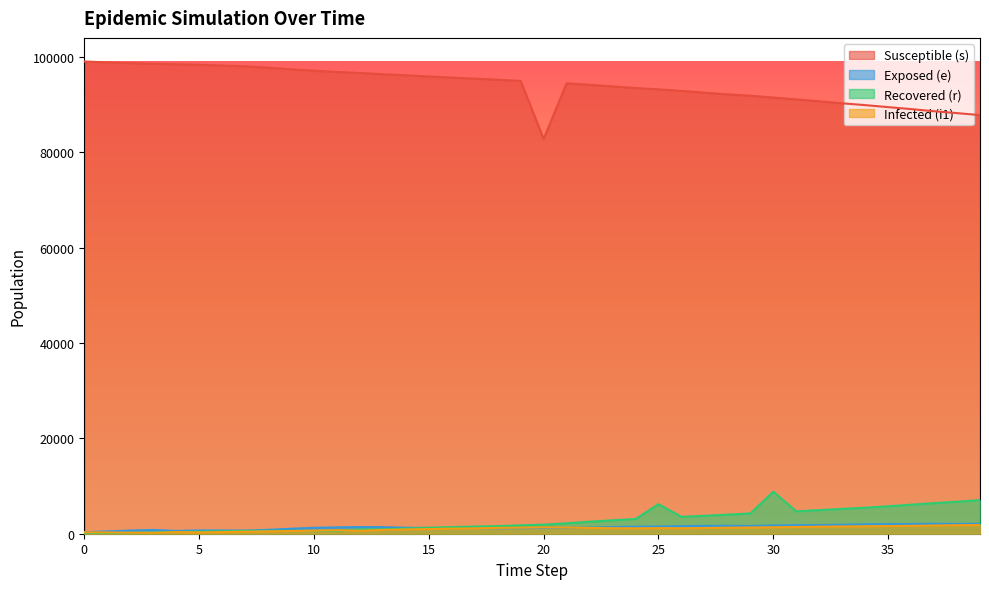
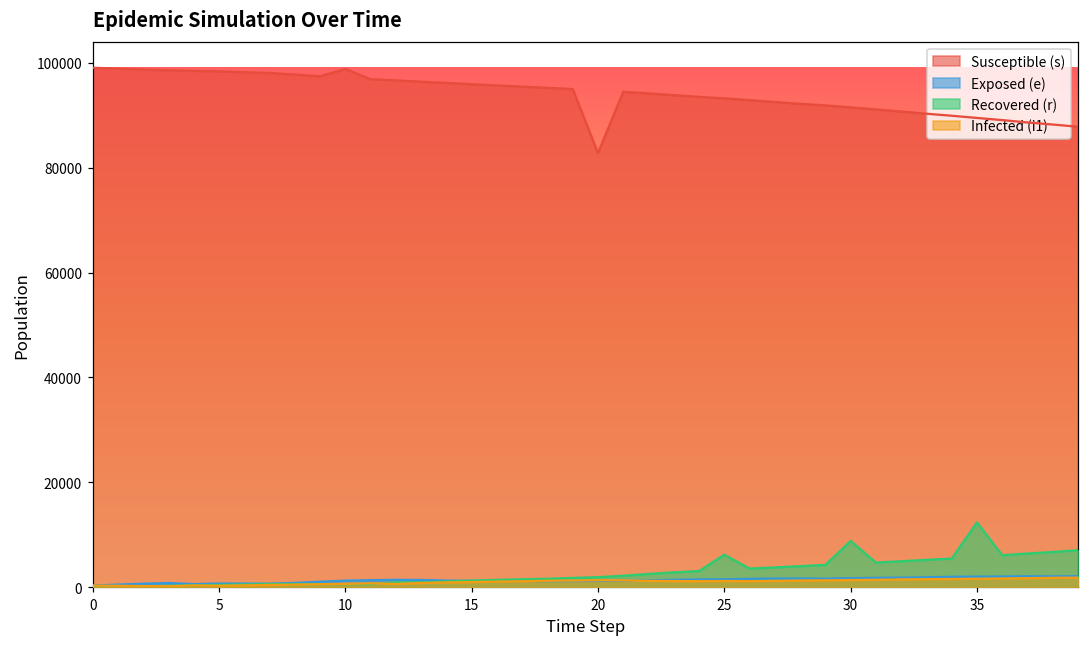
  {
    "Susceptible (s)": {
      "0": 99000,
      "5": 98000,
-     "10": 97000,
+     "10": 99000,
      "15": 96000,
      "20": 83000,
      "25": 93000,
      "30": 92000
    },
    "Exposed (e)": {
      "10": 1000
    },
    "Recovered (r)": {
      "20": 2000,
      "25": 6000,
      "30": 9000,
-     "35": 6000
+     "35": 12000
    }
  }
